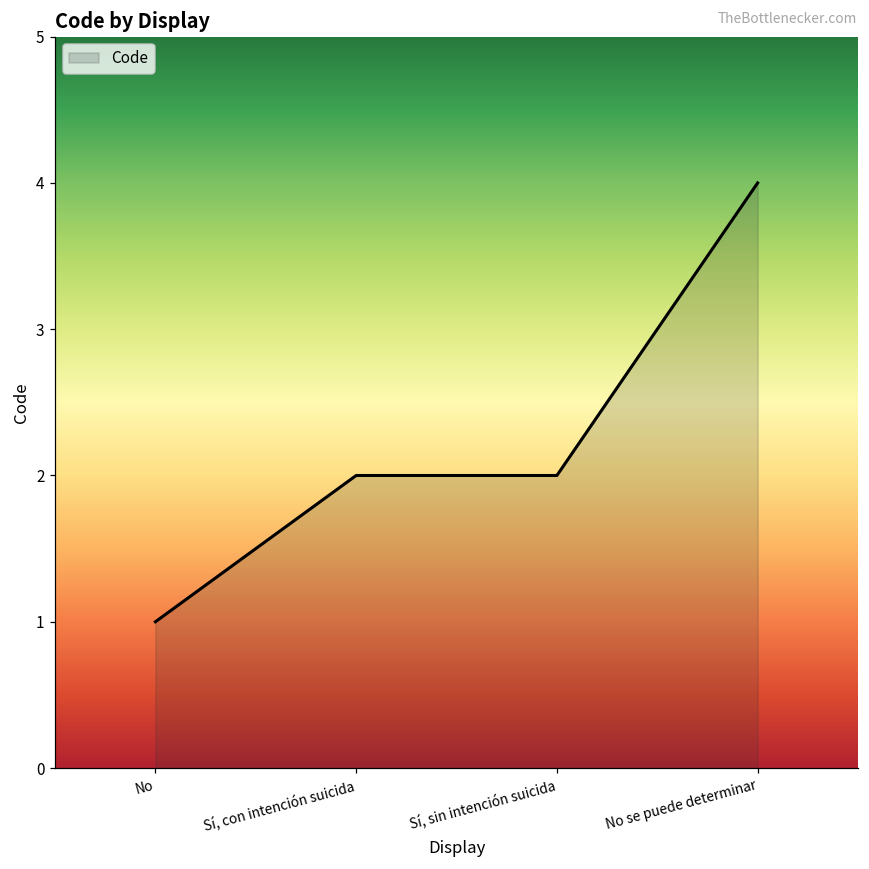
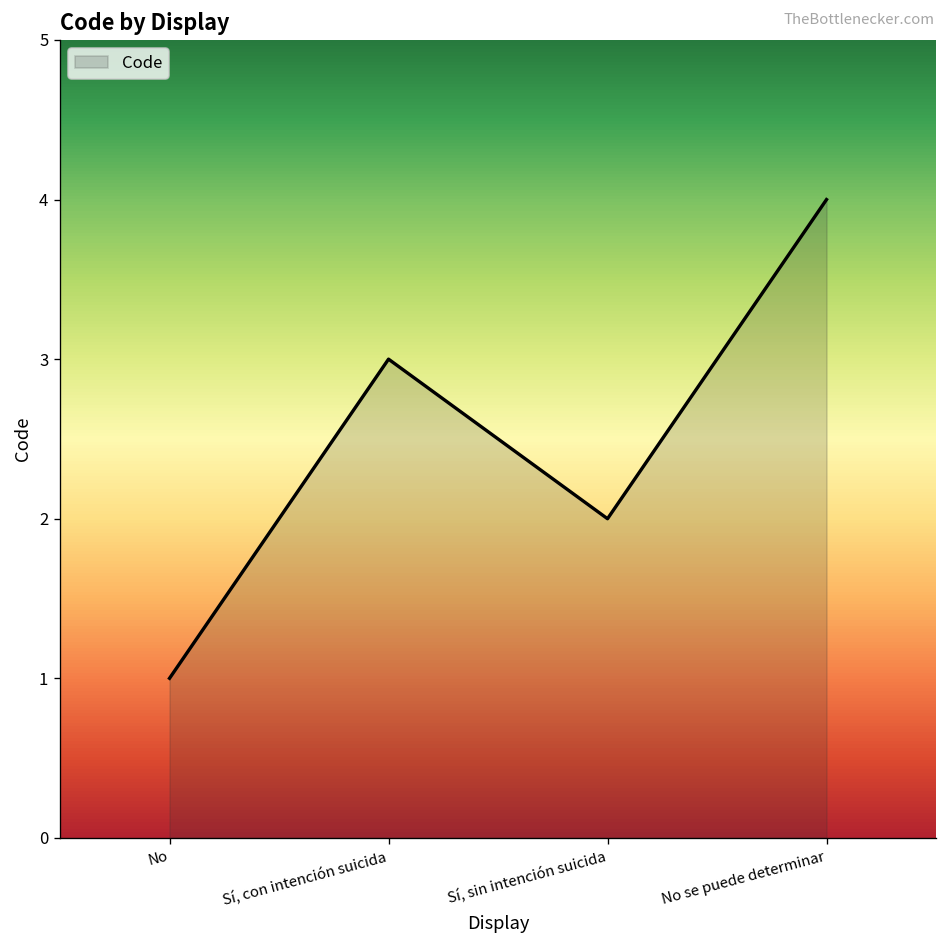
  {
    "No": 1,
-   "Sí, con intención suicida": 2,
+   "Sí, con intención suicida": 3,
    "Sí, sin intención suicida": 2,
    "No se puede determinar": 4
  }
